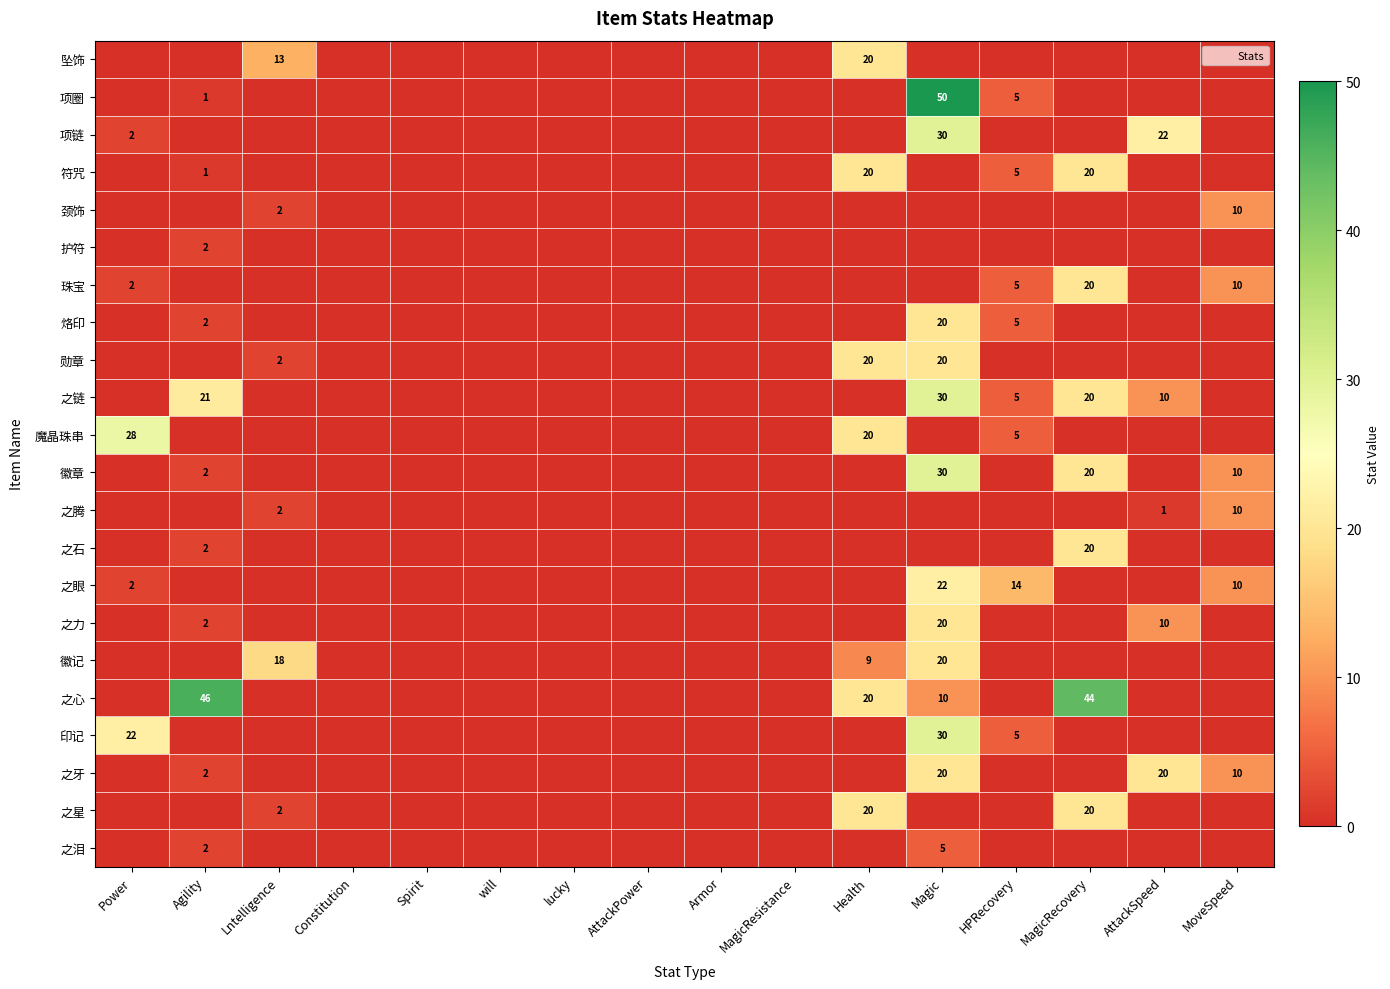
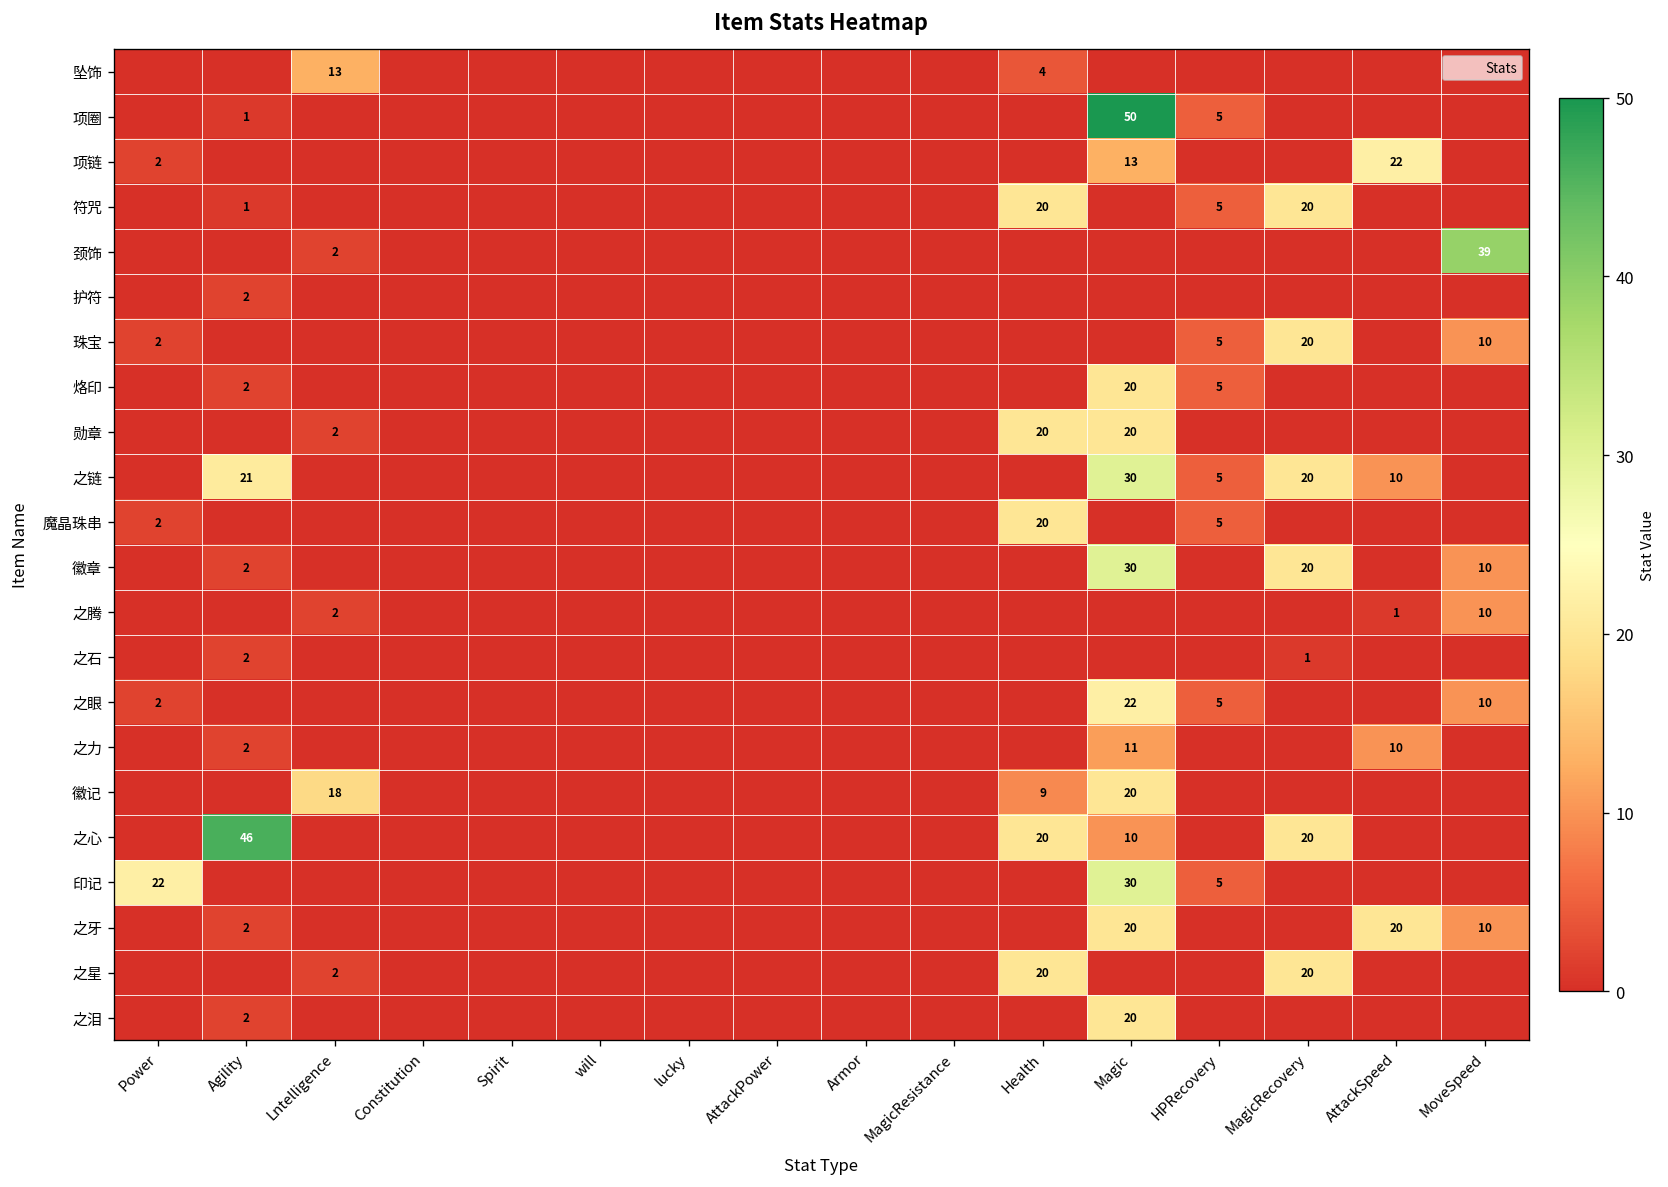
  {
    "坠饰": {
      "Lntelligence": 13,
-     "Health": 20
+     "Health": 4
    },
    "项圈": {
      "Agility": 1,
      "Magic": 50,
      "HPRecovery": 5
    },
    "项链": {
      "Power": 2,
-     "Magic": 30,
+     "Magic": 13,
      "AttackSpeed": 22
    },
    "符咒": {
      "Agility": 1,
      "Health": 20,
      "HPRecovery": 5,
      "MagicRecovery": 20
    },
    "颈饰": {
      "Lntelligence": 2,
-     "MoveSpeed": 10
+     "MoveSpeed": 39
    },
    "护符": {
      "Agility": 2
    },
    "珠宝": {
      "Power": 2,
      "HPRecovery": 5,
      "MagicRecovery": 20,
      "MoveSpeed": 10
    },
    "烙印": {
      "Agility": 2,
      "Magic": 20,
      "HPRecovery": 5
    },
    "勋章": {
      "Lntelligence": 2,
      "Health": 20,
      "Magic": 20
    },
    "之链": {
      "Agility": 21,
      "Magic": 30,
      "HPRecovery": 5,
      "MagicRecovery": 20,
      "AttackSpeed": 10
    },
    "魔晶珠串": {
-     "Power": 28,
+     "Power": 2,
      "Health": 20,
      "HPRecovery": 5
    },
    "徽章": {
      "Agility": 2,
      "Magic": 30,
      "MagicRecovery": 20,
      "MoveSpeed": 10
    },
    "之腾": {
      "Lntelligence": 2,
      "AttackSpeed": 1,
      "MoveSpeed": 10
    },
    "之石": {
      "Agility": 2,
-     "MagicRecovery": 20
+     "MagicRecovery": 1
    },
    "之眼": {
      "Power": 2,
      "Magic": 22,
-     "HPRecovery": 14,
+     "HPRecovery": 5,
      "MoveSpeed": 10
    },
    "之力": {
      "Agility": 2,
-     "Magic": 20,
+     "Magic": 11,
      "AttackSpeed": 10
    },
    "徽记": {
      "Lntelligence": 18,
      "Health": 9,
      "Magic": 20
    },
    "之心": {
      "Agility": 46,
      "Health": 20,
      "Magic": 10,
-     "MagicRecovery": 44
+     "MagicRecovery": 20
    },
    "印记": {
      "Power": 22,
      "Magic": 30,
      "HPRecovery": 5
    },
    "之牙": {
      "Agility": 2,
      "Magic": 20,
      "AttackSpeed": 20,
      "MoveSpeed": 10
    },
    "之星": {
      "Lntelligence": 2,
      "Health": 20,
      "MagicRecovery": 20
    },
    "之泪": {
      "Agility": 2,
-     "Magic": 5
+     "Magic": 20
    }
  }
